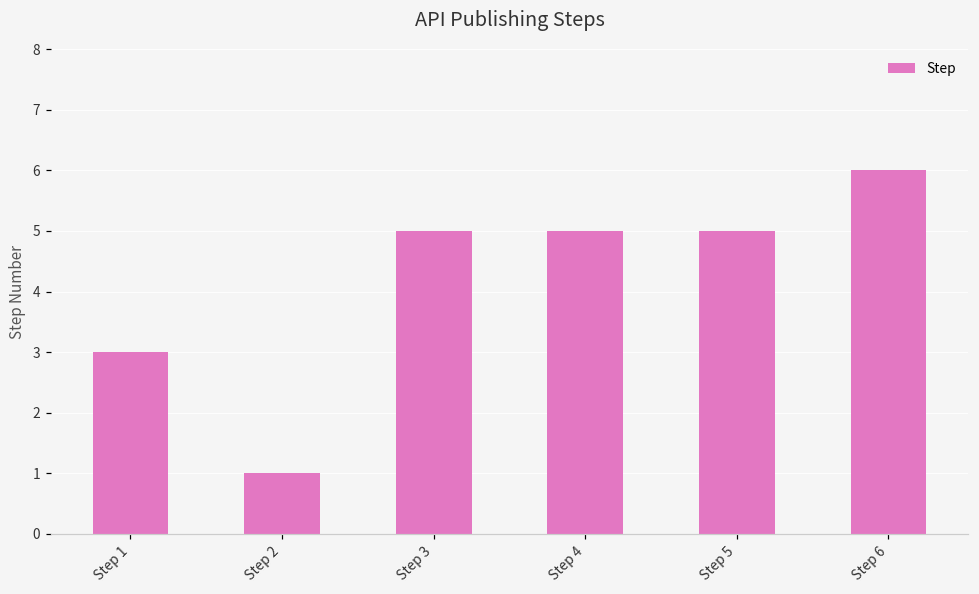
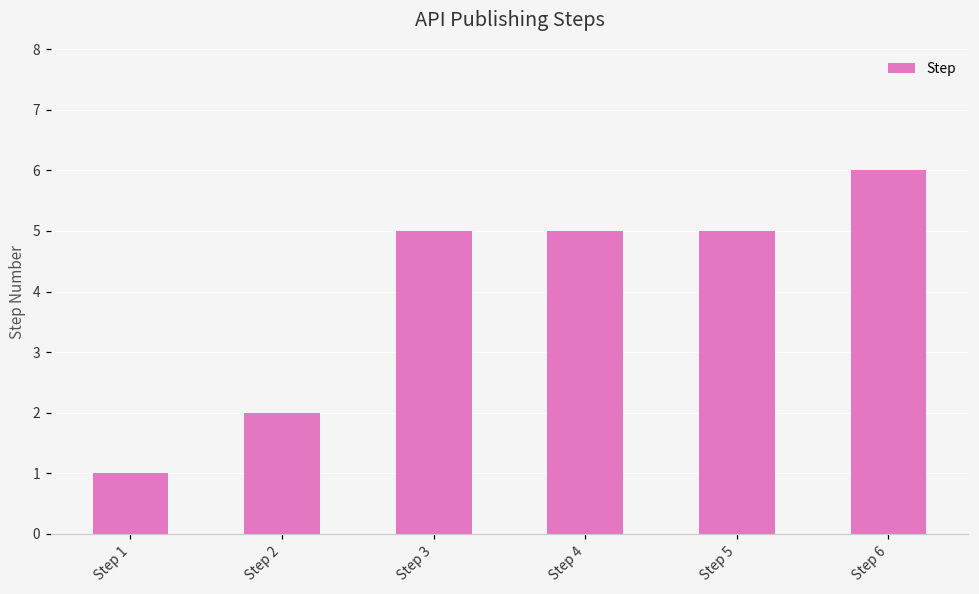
  {
-   "Step 1": 3,
-   "Step 2": 1,
+   "Step 1": 1,
+   "Step 2": 2,
    "Step 3": 5,
    "Step 4": 5,
    "Step 5": 5,
    "Step 6": 6
  }
